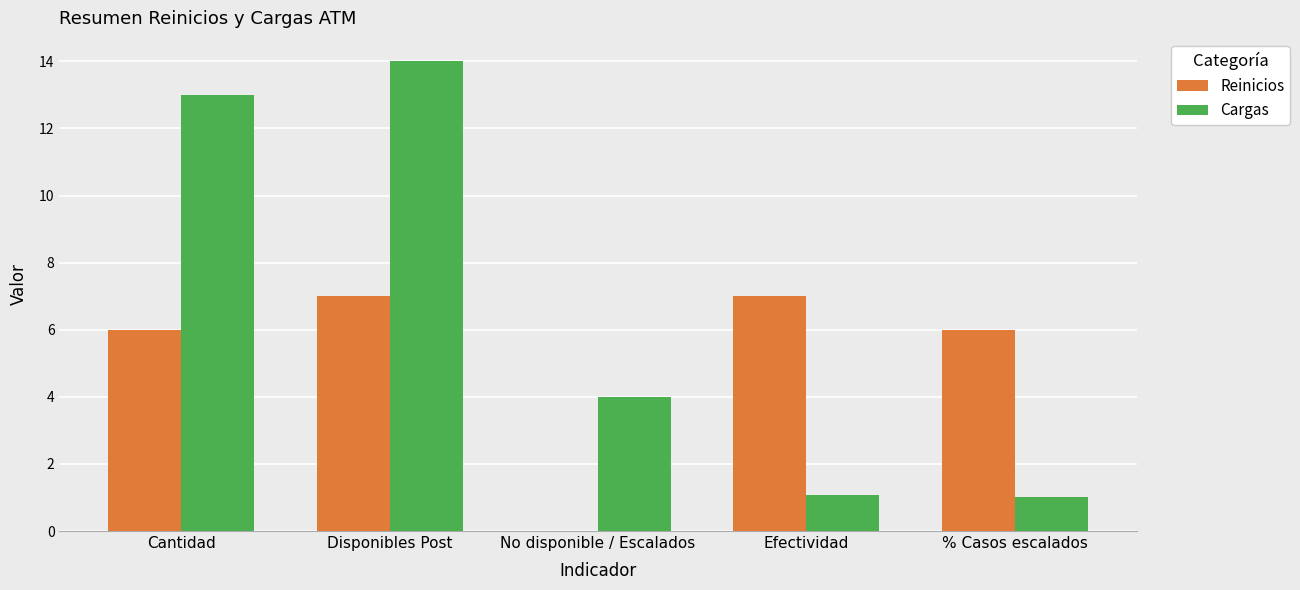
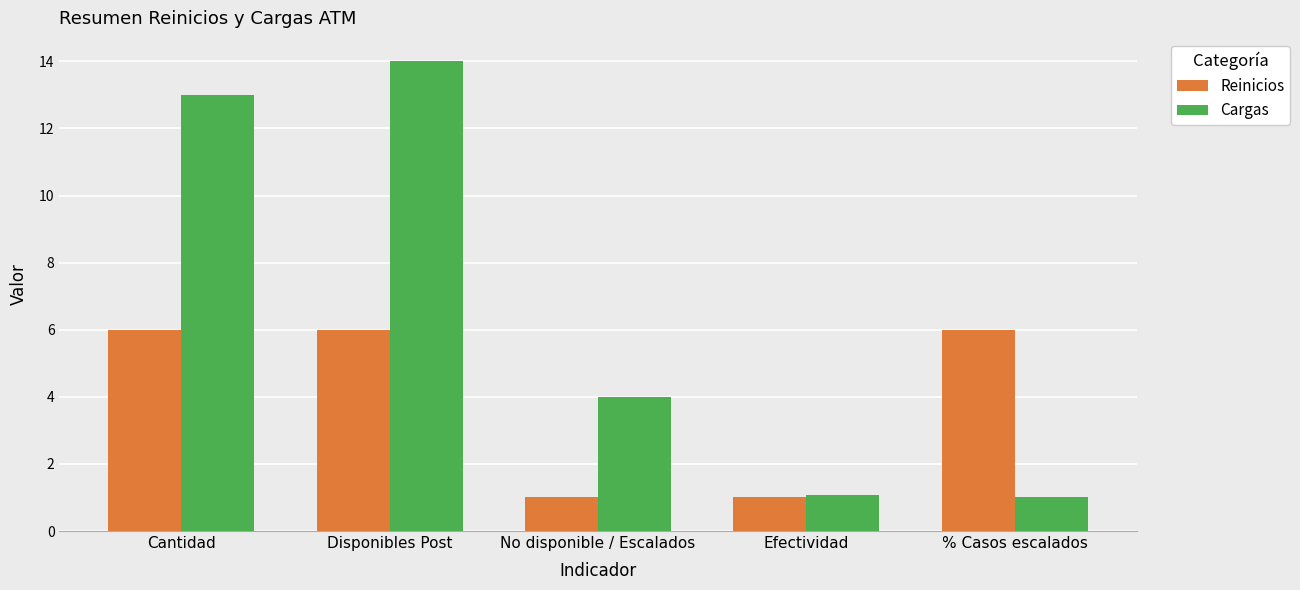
  {
    "Reinicios": {
      "Cantidad": 6,
-     "Disponibles Post": 7,
-     "No disponible / Escalados": 0,
-     "Efectividad": 7,
+     "Disponibles Post": 6,
+     "No disponible / Escalados": 1,
+     "Efectividad": 1,
      "% Casos escalados": 6
    },
    "Cargas": {
      "Cantidad": 13,
      "Disponibles Post": 14,
      "No disponible / Escalados": 4,
      "Efectividad": 1.1,
      "% Casos escalados": 1
    }
  }
